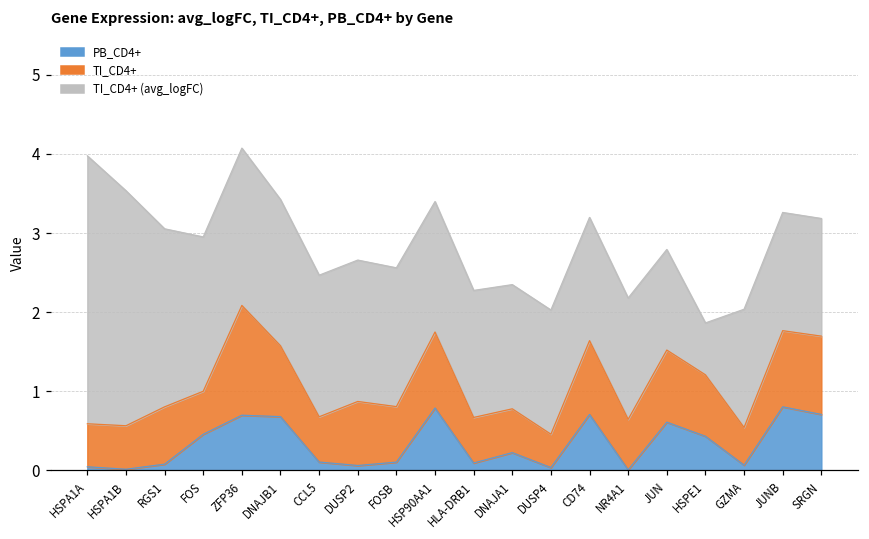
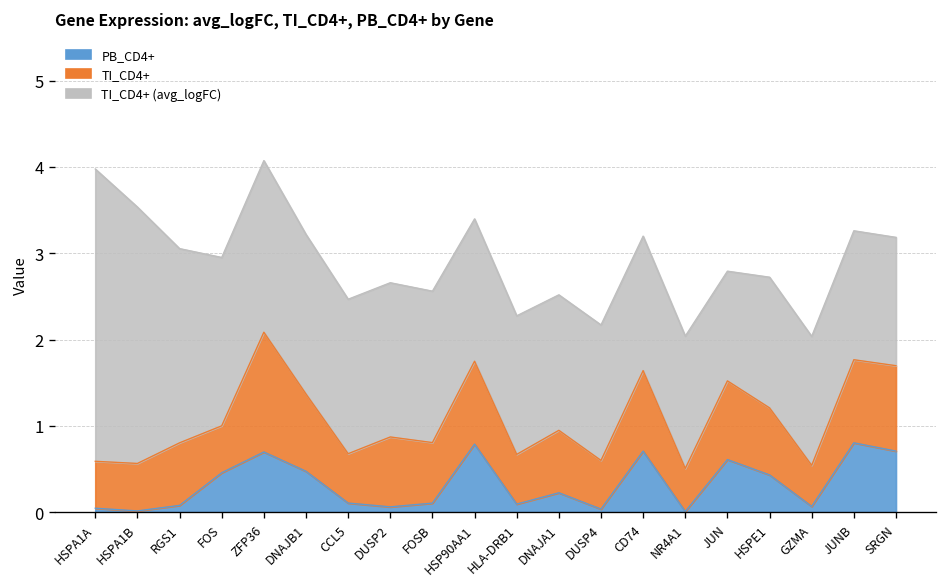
  {
    "PB_CD4+": {
      "HSPA1A": 0.0,
      "HSPA1B": 0.0,
      "RGS1": 0.1,
      "FOS": 0.5,
      "ZFP36": 0.7,
-     "DNAJB1": 0.7,
+     "DNAJB1": 0.5,
      "CCL5": 0.1,
      "DUSP2": 0.1,
      "FOSB": 0.1,
      "HSP90AA1": 0.8,
      "HLA-DRB1": 0.1,
      "DNAJA1": 0.2,
      "DUSP4": 0.0,
      "CD74": 0.7,
      "NR4A1": 0.0,
      "JUN": 0.6,
      "HSPE1": 0.4,
      "GZMA": 0.1,
      "JUNB": 0.8,
      "SRGN": 0.7
    },
    "TI_CD4+": {
      "HSPA1A": 0.5,
      "HSPA1B": 0.6,
      "RGS1": 0.7,
      "FOS": 0.5,
      "ZFP36": 1.4,
      "DNAJB1": 0.9,
      "CCL5": 0.6,
      "DUSP2": 0.8,
      "FOSB": 0.7,
      "HSP90AA1": 1.0,
      "HLA-DRB1": 0.6,
-     "DNAJA1": 0.6,
-     "DUSP4": 0.4,
+     "DNAJA1": 0.7,
+     "DUSP4": 0.6,
      "CD74": 0.9,
-     "NR4A1": 0.6,
+     "NR4A1": 0.5,
      "JUN": 0.9,
      "HSPE1": 0.8,
      "GZMA": 0.5,
      "JUNB": 1.0,
      "SRGN": 1.0
    },
    "TI_CD4+ (avg_logFC)": {
      "HSPA1A": 3.4,
      "HSPA1B": 3.0,
      "RGS1": 2.3,
      "FOS": 2.0,
      "ZFP36": 2.0,
      "DNAJB1": 1.8,
      "CCL5": 1.8,
      "DUSP2": 1.8,
      "FOSB": 1.8,
      "HSP90AA1": 1.6,
      "HLA-DRB1": 1.6,
      "DNAJA1": 1.6,
      "DUSP4": 1.6,
      "CD74": 1.6,
      "NR4A1": 1.5,
      "JUN": 1.3,
-     "HSPE1": 0.7,
+     "HSPE1": 1.5,
      "GZMA": 1.5,
      "JUNB": 1.5,
      "SRGN": 1.5
    }
  }
